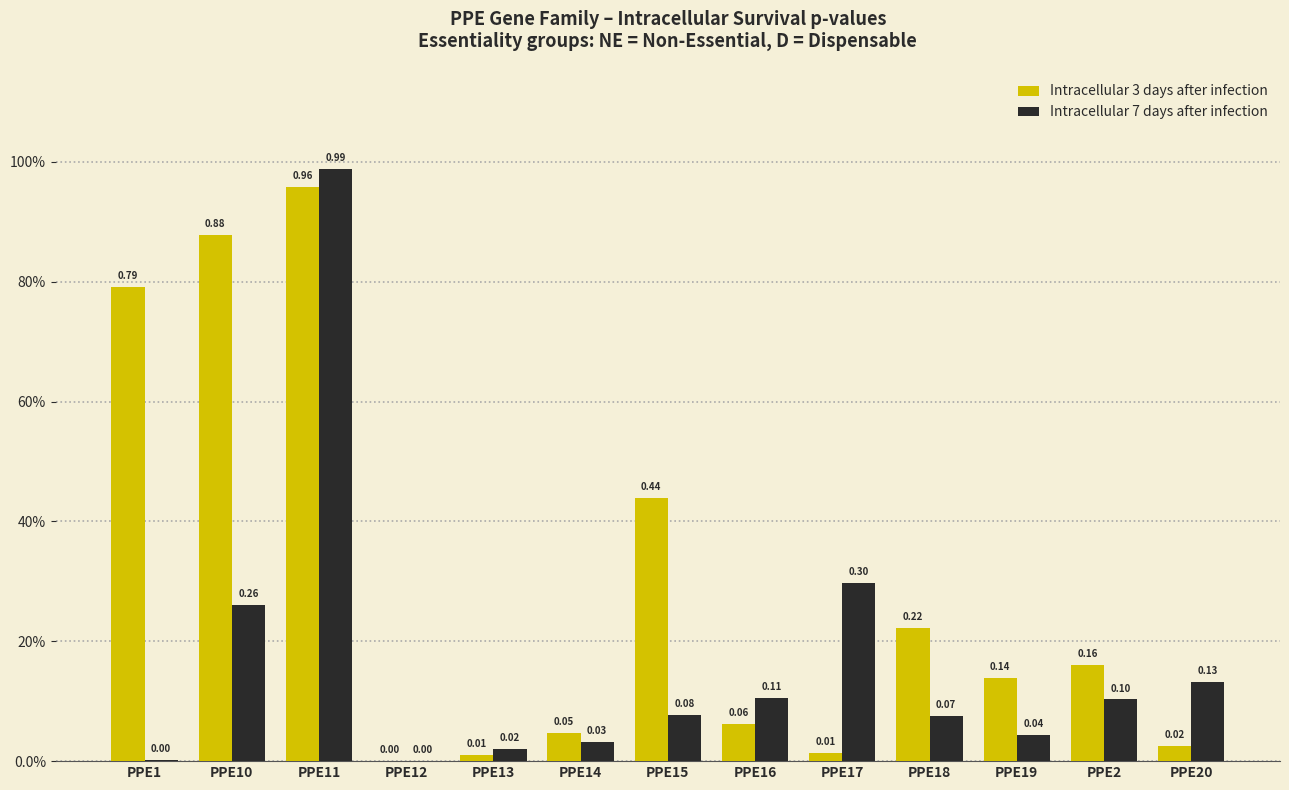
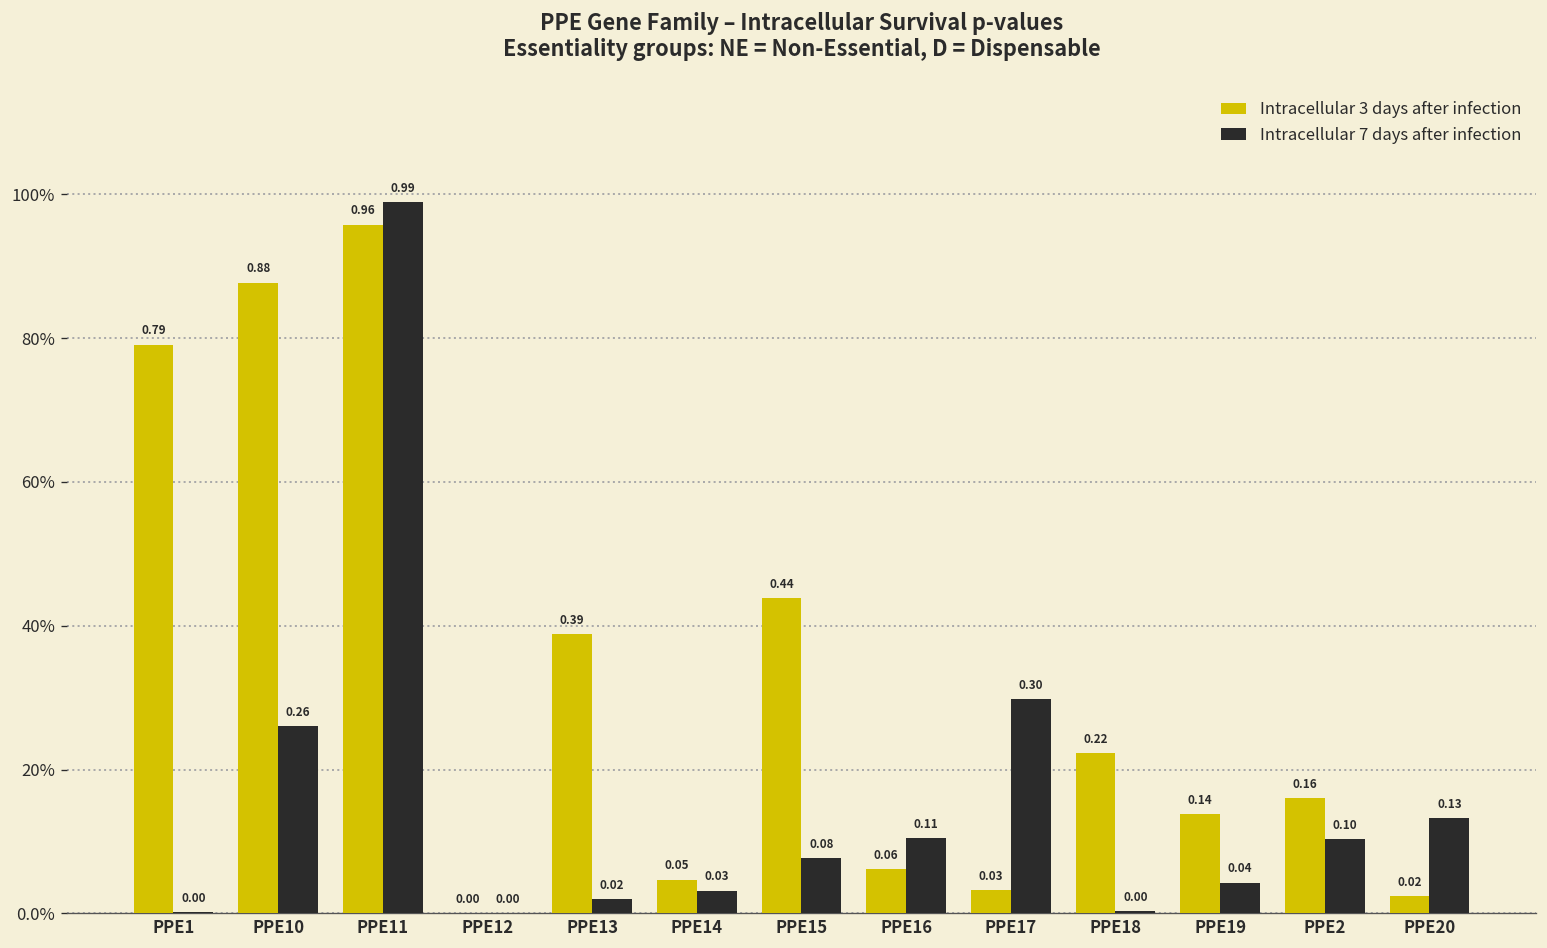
  {
    "Intracellular 3 days after infection": {
      "PPE1": 0.79,
      "PPE10": 0.88,
      "PPE11": 0.96,
      "PPE12": 0.00,
-     "PPE13": 0.01,
+     "PPE13": 0.39,
      "PPE14": 0.05,
      "PPE15": 0.44,
      "PPE16": 0.06,
-     "PPE17": 0.01,
+     "PPE17": 0.03,
      "PPE18": 0.22,
      "PPE19": 0.14,
      "PPE2": 0.16,
      "PPE20": 0.02
    },
    "Intracellular 7 days after infection": {
      "PPE1": 0.00,
      "PPE10": 0.26,
      "PPE11": 0.99,
      "PPE12": 0.00,
      "PPE13": 0.02,
      "PPE14": 0.03,
      "PPE15": 0.08,
      "PPE16": 0.11,
      "PPE17": 0.30,
-     "PPE18": 0.07,
+     "PPE18": 0.00,
      "PPE19": 0.04,
      "PPE2": 0.10,
      "PPE20": 0.13
    }
  }
